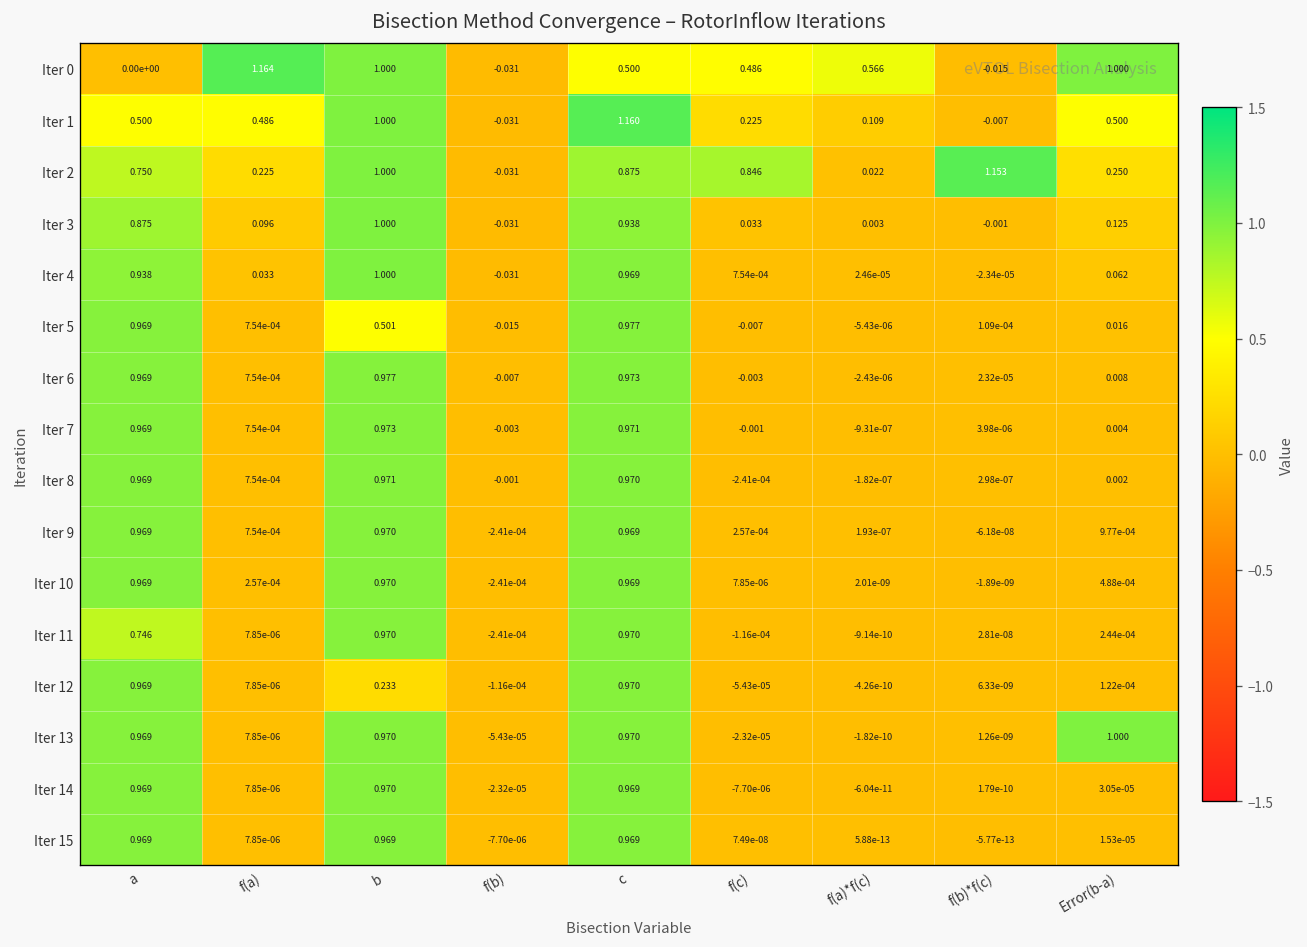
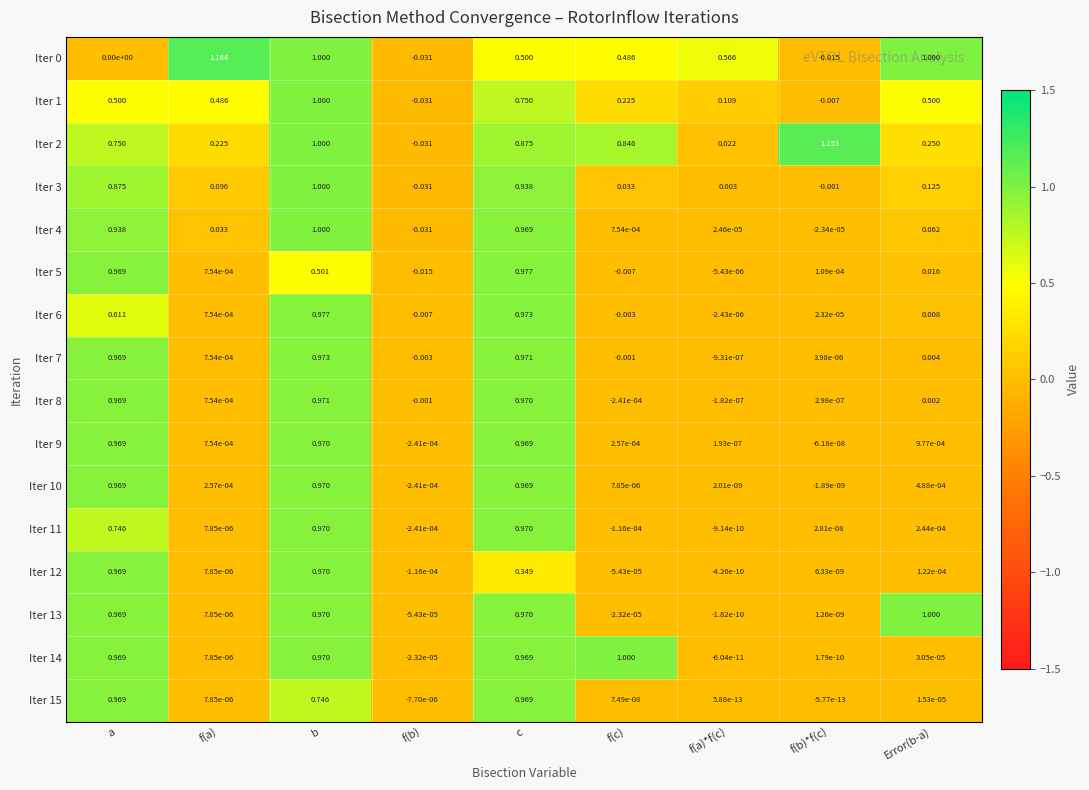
  {
    "Iter 0": {
      "a": "0.00e+00",
      "f(a)": "1.164",
      "b": "1.000",
      "f(b)": "-0.031",
      "c": "0.500",
      "f(c)": "0.486",
      "f(a)*f(c)": "0.566"
    },
    "Iter 1": {
      "a": "0.500",
      "f(a)": "0.486",
      "b": "1.000",
      "f(b)": "-0.031",
-     "c": "1.160",
+     "c": "0.750",
      "f(c)": "0.225",
      "f(a)*f(c)": "0.109",
      "f(b)*f(c)": "-0.007",
      "Error(b-a)": "0.500"
    },
    "Iter 2": {
      "a": "0.750",
      "f(a)": "0.225",
      "b": "1.000",
      "f(b)": "-0.031",
      "c": "0.875",
      "f(c)": "0.846",
      "f(a)*f(c)": "0.022",
      "f(b)*f(c)": "1.153",
      "Error(b-a)": "0.250"
    },
    "Iter 3": {
      "a": "0.875",
      "f(a)": "0.096",
      "b": "1.000",
      "f(b)": "-0.031",
      "c": "0.938",
      "f(c)": "0.033",
      "f(a)*f(c)": "0.003",
      "f(b)*f(c)": "-0.001",
      "Error(b-a)": "0.125"
    },
    "Iter 4": {
      "a": "0.938",
      "f(a)": "0.033",
      "b": "1.000",
      "f(b)": "-0.031",
      "c": "0.969",
      "f(c)": "7.54e-04",
      "f(a)*f(c)": "2.46e-05",
      "f(b)*f(c)": "-2.34e-05",
      "Error(b-a)": "0.062"
    },
    "Iter 5": {
      "a": "0.969",
      "f(a)": "7.54e-04",
      "b": "0.501",
      "f(b)": "-0.015",
      "c": "0.977",
      "f(c)": "-0.007",
      "f(a)*f(c)": "-5.43e-06",
      "f(b)*f(c)": "1.09e-04",
      "Error(b-a)": "0.016"
    },
    "Iter 6": {
-     "a": "0.969",
+     "a": "0.611",
      "f(a)": "7.54e-04",
      "b": "0.977",
      "f(b)": "-0.007",
      "c": "0.973",
      "f(c)": "-0.003",
      "f(a)*f(c)": "-2.43e-06",
      "f(b)*f(c)": "2.32e-05",
      "Error(b-a)": "0.008"
    },
    "Iter 7": {
      "a": "0.969",
      "f(a)": "7.54e-04",
      "b": "0.973",
      "f(b)": "-0.003",
      "c": "0.971",
      "f(c)": "-0.001",
      "f(a)*f(c)": "-9.31e-07",
      "f(b)*f(c)": "3.98e-06",
      "Error(b-a)": "0.004"
    },
    "Iter 8": {
      "a": "0.969",
      "f(a)": "7.54e-04",
      "b": "0.971",
      "f(b)": "-0.001",
      "c": "0.970",
      "f(c)": "-2.41e-04",
      "f(a)*f(c)": "-1.82e-07",
      "f(b)*f(c)": "2.98e-07",
      "Error(b-a)": "0.002"
    },
    "Iter 9": {
      "a": "0.969",
      "f(a)": "7.54e-04",
      "b": "0.970",
      "f(b)": "-2.41e-04",
      "c": "0.969",
      "f(c)": "2.57e-04",
      "f(a)*f(c)": "1.93e-07",
      "f(b)*f(c)": "-6.18e-08",
      "Error(b-a)": "9.77e-04"
    },
    "Iter 10": {
      "a": "0.969",
      "f(a)": "2.57e-04",
      "b": "0.970",
      "f(b)": "-2.41e-04",
      "c": "0.969",
      "f(c)": "7.85e-06",
      "f(a)*f(c)": "2.01e-09",
      "f(b)*f(c)": "-1.89e-09",
      "Error(b-a)": "4.88e-04"
    },
    "Iter 11": {
      "a": "0.746",
      "f(a)": "7.85e-06",
      "b": "0.970",
      "f(b)": "-2.41e-04",
      "c": "0.970",
      "f(c)": "-1.16e-04",
      "f(a)*f(c)": "-9.14e-10",
      "f(b)*f(c)": "2.81e-08",
      "Error(b-a)": "2.44e-04"
    },
    "Iter 12": {
      "a": "0.969",
      "f(a)": "7.85e-06",
-     "b": "0.233",
+     "b": "0.970",
      "f(b)": "-1.16e-04",
-     "c": "0.970",
+     "c": "0.349",
      "f(c)": "-5.43e-05",
      "f(a)*f(c)": "-4.26e-10",
      "f(b)*f(c)": "6.33e-09",
      "Error(b-a)": "1.22e-04"
    },
    "Iter 13": {
      "a": "0.969",
      "f(a)": "7.85e-06",
      "b": "0.970",
      "f(b)": "-5.43e-05",
      "c": "0.970",
      "f(c)": "-2.32e-05",
      "f(a)*f(c)": "-1.82e-10",
      "f(b)*f(c)": "1.26e-09",
      "Error(b-a)": "1.000"
    },
    "Iter 14": {
      "a": "0.969",
      "f(a)": "7.85e-06",
      "b": "0.970",
      "f(b)": "-2.32e-05",
      "c": "0.969",
-     "f(c)": "-7.70e-06",
+     "f(c)": "1.000",
      "f(a)*f(c)": "-6.04e-11",
      "f(b)*f(c)": "1.79e-10",
      "Error(b-a)": "3.05e-05"
    },
    "Iter 15": {
      "a": "0.969",
      "f(a)": "7.85e-06",
-     "b": "0.969",
+     "b": "0.746",
      "f(b)": "-7.70e-06",
      "c": "0.969",
      "f(c)": "7.49e-08",
      "f(a)*f(c)": "5.88e-13",
      "f(b)*f(c)": "-5.77e-13",
      "Error(b-a)": "1.53e-05"
    }
  }
